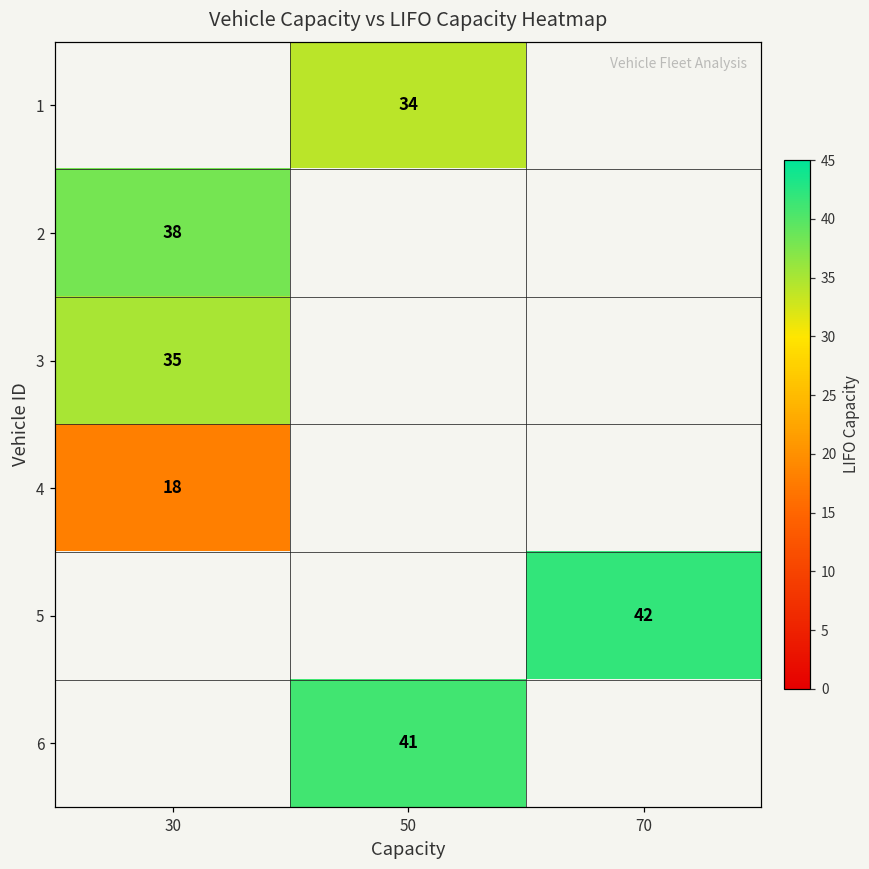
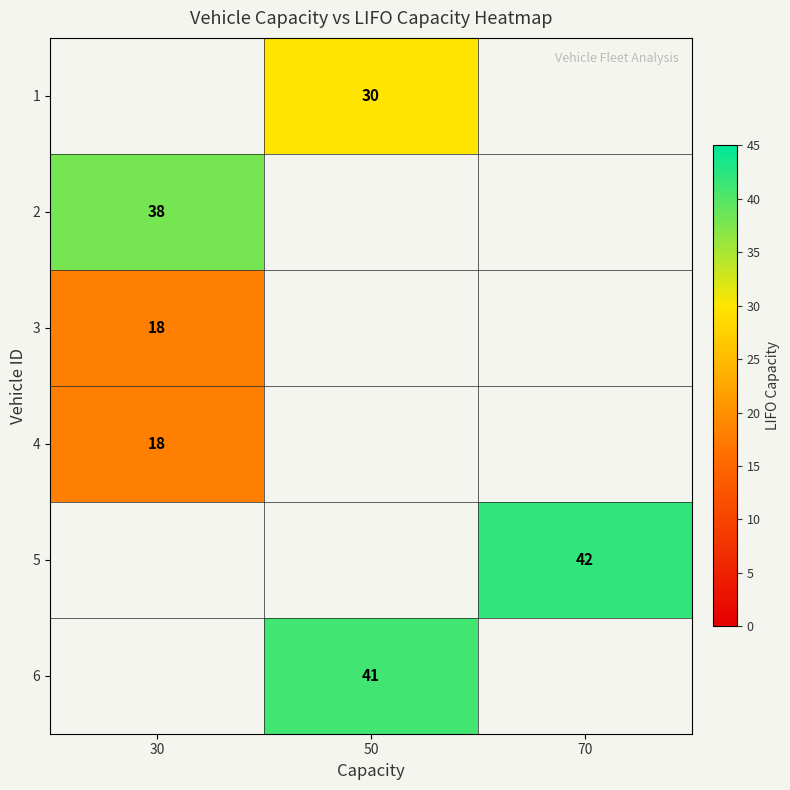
  {
    "1": {
-     "50": 34
+     "50": 30
    },
    "2": {
      "30": 38
    },
    "3": {
-     "30": 35
+     "30": 18
    },
    "4": {
      "30": 18
    },
    "5": {
      "70": 42
    },
    "6": {
      "50": 41
    }
  }
